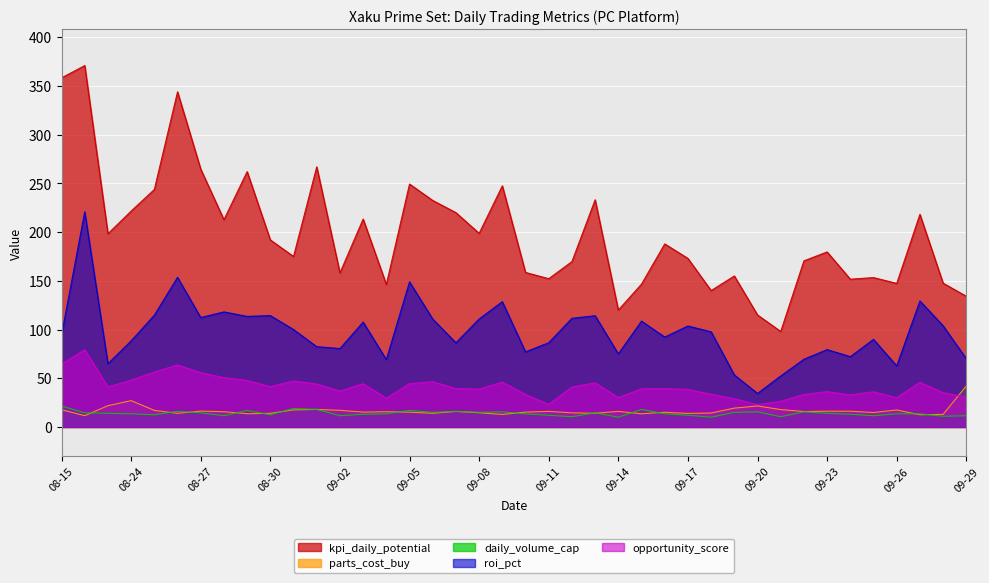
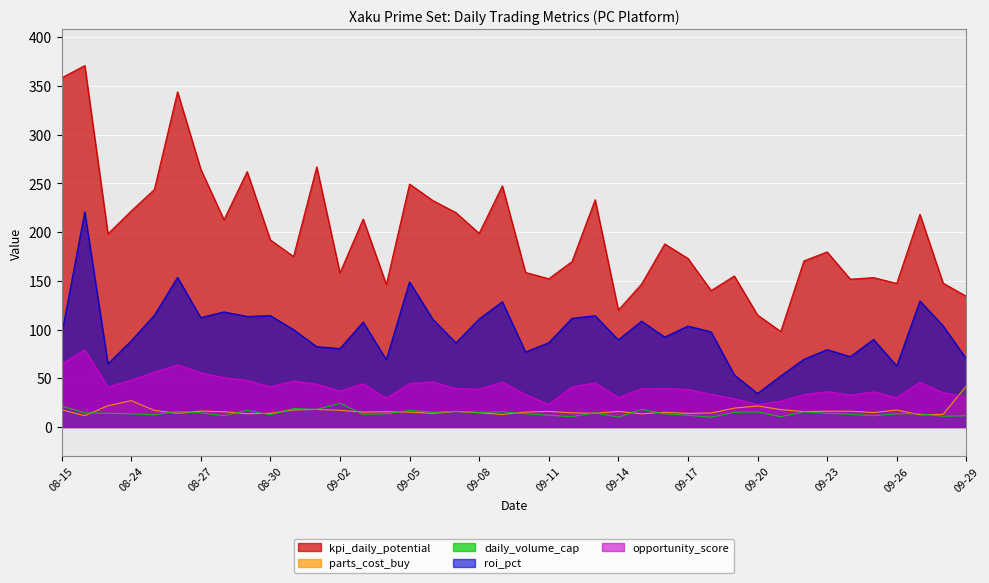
  {
    "kpi_daily_potential": {
      "08-15": 360,
      "08-24": 220,
      "08-27": 260,
      "08-30": 190,
      "09-02": 160,
      "09-05": 250,
      "09-08": 200,
      "09-11": 150,
      "09-14": 120,
      "09-17": 170,
      "09-20": 110,
      "09-23": 180,
      "09-26": 150,
      "09-29": 130
    },
    "parts_cost_buy": {
      "08-15": 20,
      "08-24": 30,
      "09-02": 20,
      "09-11": 20,
      "09-14": 20,
      "09-26": 20,
      "09-29": 40
    },
    "daily_volume_cap": {
      "08-15": 20,
      "08-24": 10,
-     "09-02": 10,
+     "09-02": 20,
      "09-11": 10,
      "09-14": 10,
      "09-20": 20,
      "09-26": 10,
      "09-29": 10
    },
    "roi_pct": {
      "08-15": 90,
      "08-24": 90,
      "08-27": 110,
      "08-30": 110,
      "09-02": 80,
      "09-05": 150,
      "09-08": 110,
      "09-11": 90,
-     "09-14": 80,
+     "09-14": 90,
      "09-17": 100,
      "09-20": 30,
      "09-23": 80,
      "09-26": 60,
      "09-29": 70
    },
    "opportunity_score": {
      "08-15": 60,
      "08-24": 50,
      "08-27": 60,
      "08-30": 40,
      "09-02": 40,
      "09-05": 40,
      "09-08": 40,
      "09-11": 20,
      "09-14": 30,
      "09-17": 40,
      "09-23": 40,
      "09-26": 30,
      "09-29": 30
    }
  }
